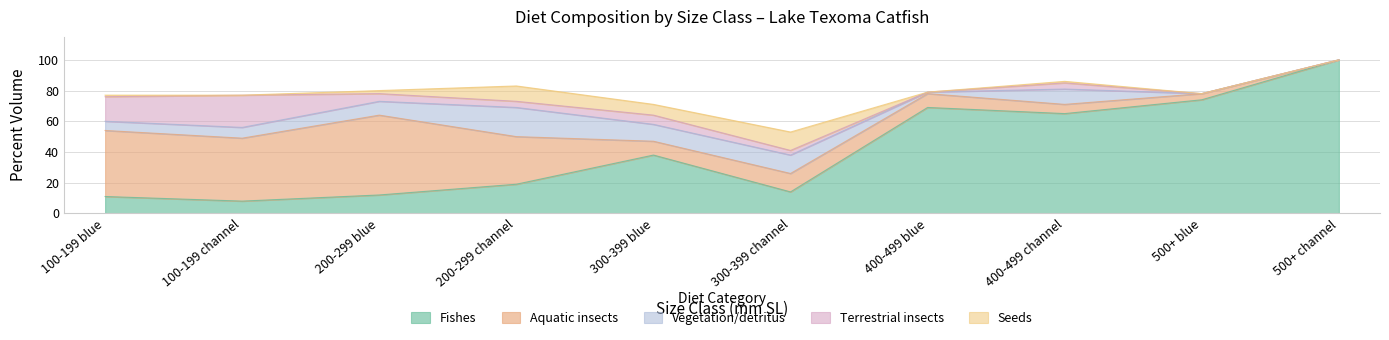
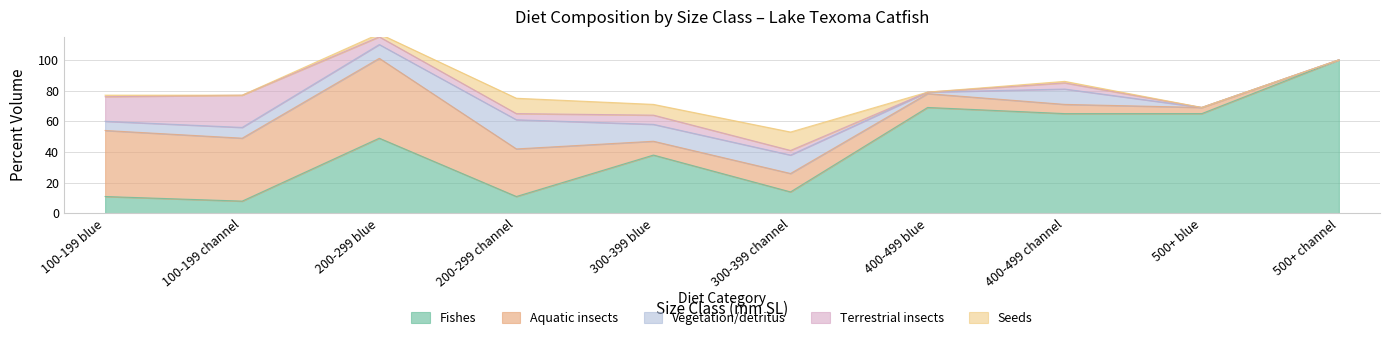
  {
    "Fishes": {
      "100-199 blue": 11,
      "100-199 channel": 8,
-     "200-299 blue": 12,
-     "200-299 channel": 19,
+     "200-299 blue": 49,
+     "200-299 channel": 11,
      "300-399 blue": 38,
      "300-399 channel": 14,
      "400-499 blue": 69,
      "400-499 channel": 65,
-     "500+ blue": 74
+     "500+ blue": 65
    }
  }
